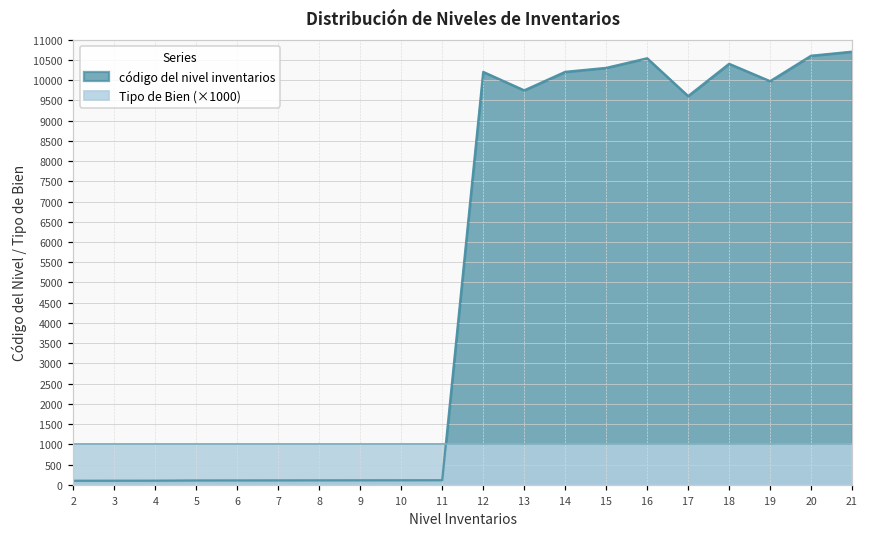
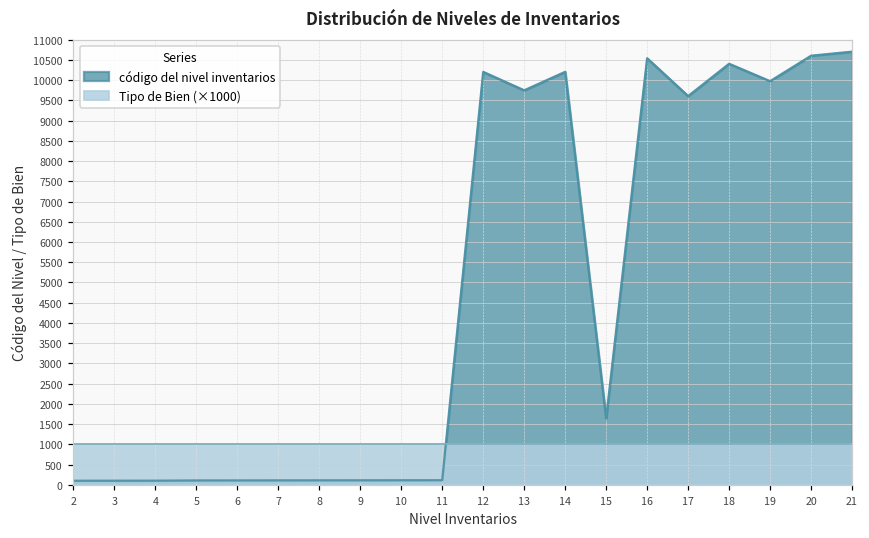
  {
    "código del nivel inventarios": {
      "2": 100,
      "3": 100,
      "4": 100,
      "5": 100,
      "6": 100,
      "7": 100,
      "8": 100,
      "9": 100,
      "10": 100,
      "11": 100,
      "12": 10200,
      "13": 9700,
      "14": 10200,
-     "15": 10300,
+     "15": 1600,
      "16": 10500,
      "17": 9600,
      "18": 10400,
      "19": 10000,
      "20": 10600,
      "21": 10700
    },
    "Tipo de Bien (×1000)": {
      "2": 1000,
      "3": 1000,
      "4": 1000,
      "5": 1000,
      "6": 1000,
      "7": 1000,
      "8": 1000,
      "9": 1000,
      "10": 1000,
      "11": 1000,
      "12": 1000,
      "13": 1000,
      "14": 1000,
      "15": 1000,
      "16": 1000,
      "17": 1000,
      "18": 1000,
      "19": 1000,
      "20": 1000,
      "21": 1000
    }
  }
